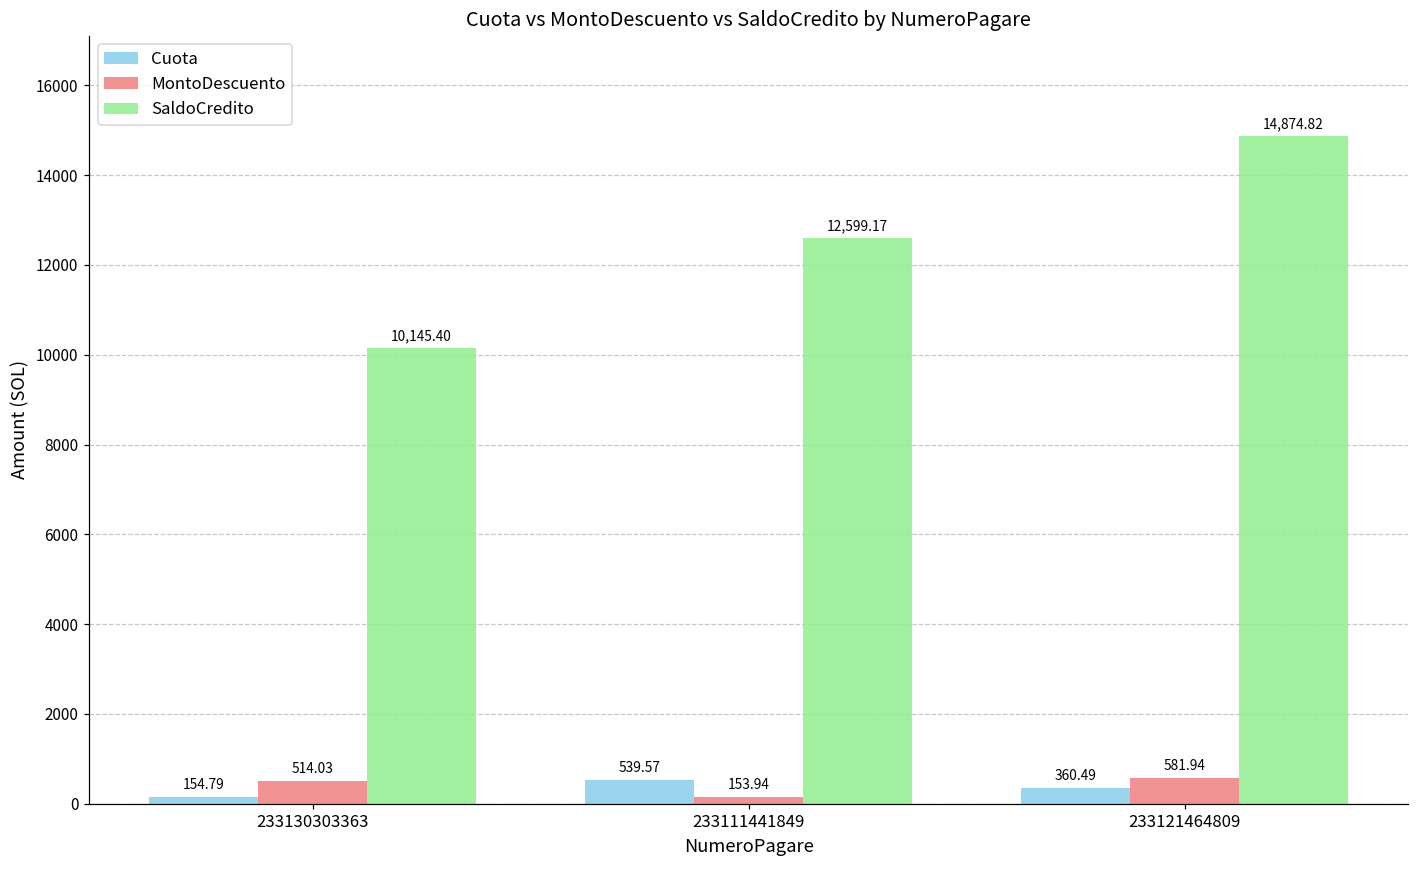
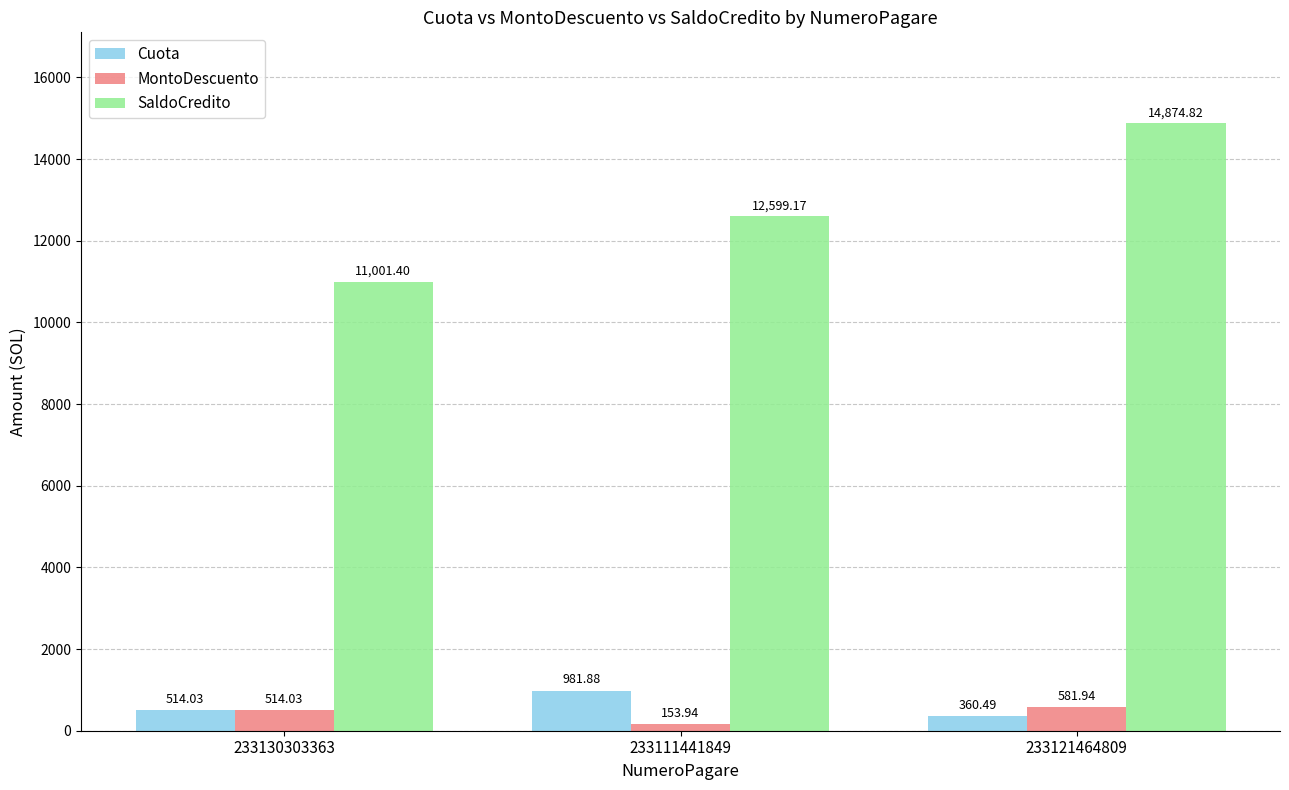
  {
    "Cuota": {
-     "233130303363": "154.79",
-     "233111441849": "539.57",
+     "233130303363": "514.03",
+     "233111441849": "981.88",
      "233121464809": "360.49"
    },
    "MontoDescuento": {
      "233130303363": "514.03",
      "233111441849": "153.94",
      "233121464809": "581.94"
    },
    "SaldoCredito": {
-     "233130303363": "10,145.40",
+     "233130303363": "11,001.40",
      "233111441849": "12,599.17",
      "233121464809": "14,874.82"
    }
  }
